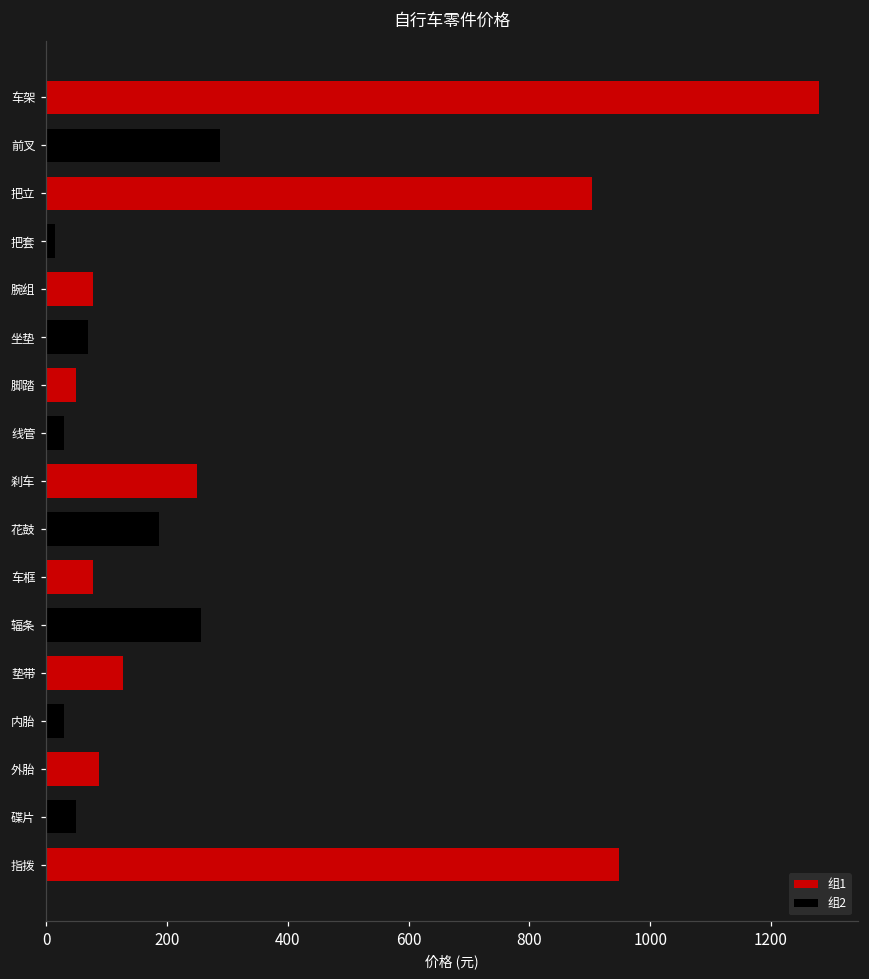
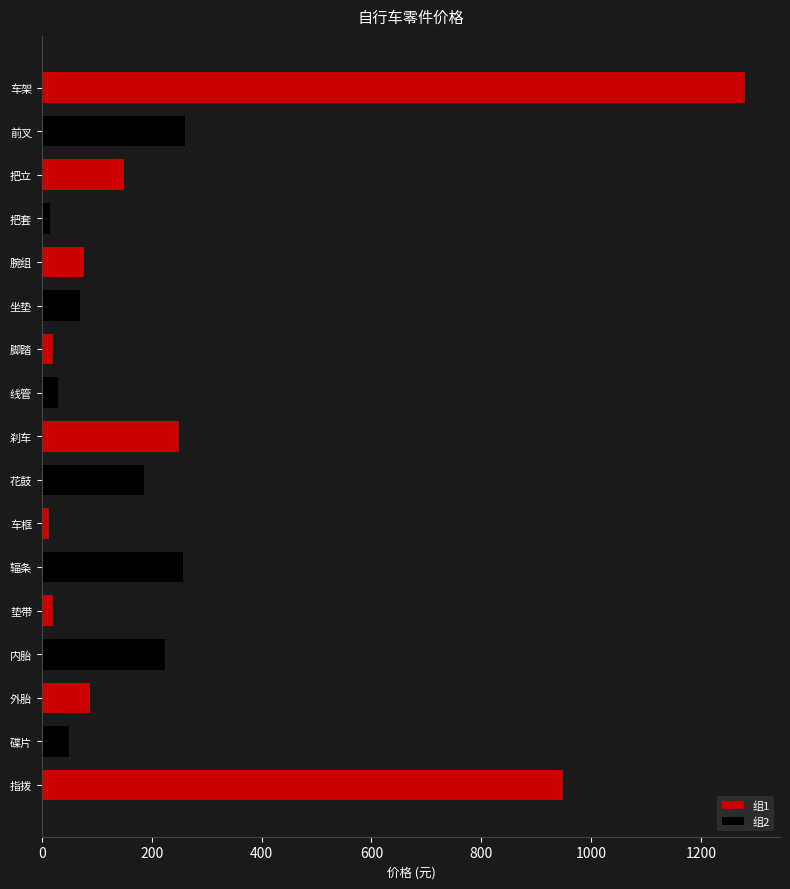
  {
    "组1": {
      "车架": 1280,
-     "把立": 900,
+     "把立": 150,
      "腕组": 80,
-     "脚踏": 50,
+     "脚踏": 20,
      "刹车": 250,
-     "车框": 80,
-     "垫带": 130,
+     "车框": 10,
+     "垫带": 20,
      "外胎": 90,
      "指拨": 950
    },
    "组2": {
-     "前叉": 290,
+     "前叉": 260,
      "把套": 10,
      "坐垫": 70,
      "线管": 30,
      "花鼓": 190,
      "辐条": 260,
-     "内胎": 30,
+     "内胎": 220,
      "碟片": 50
    }
  }
